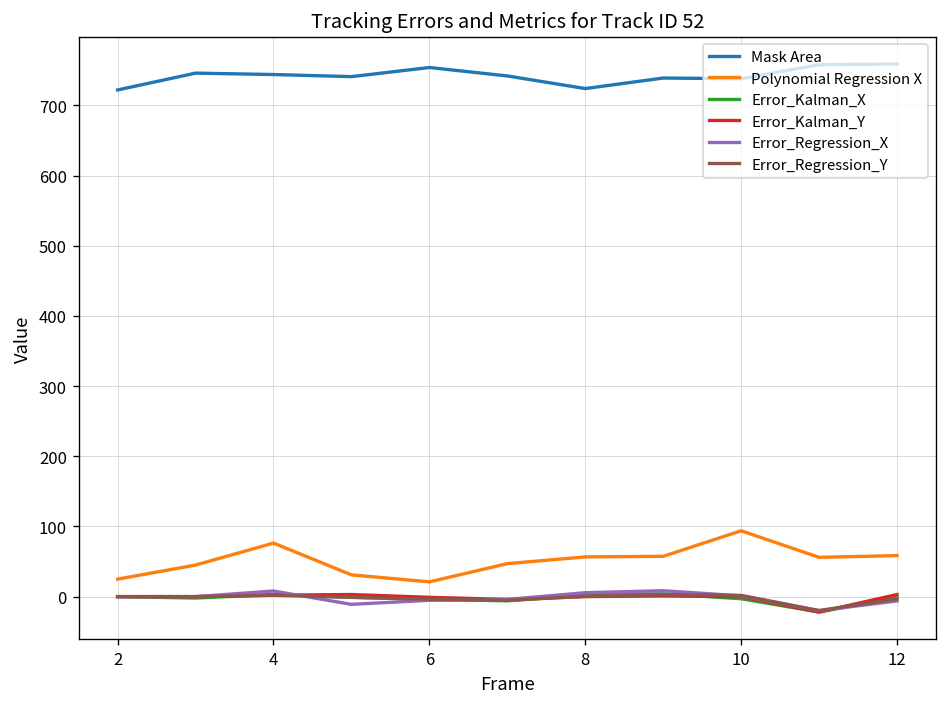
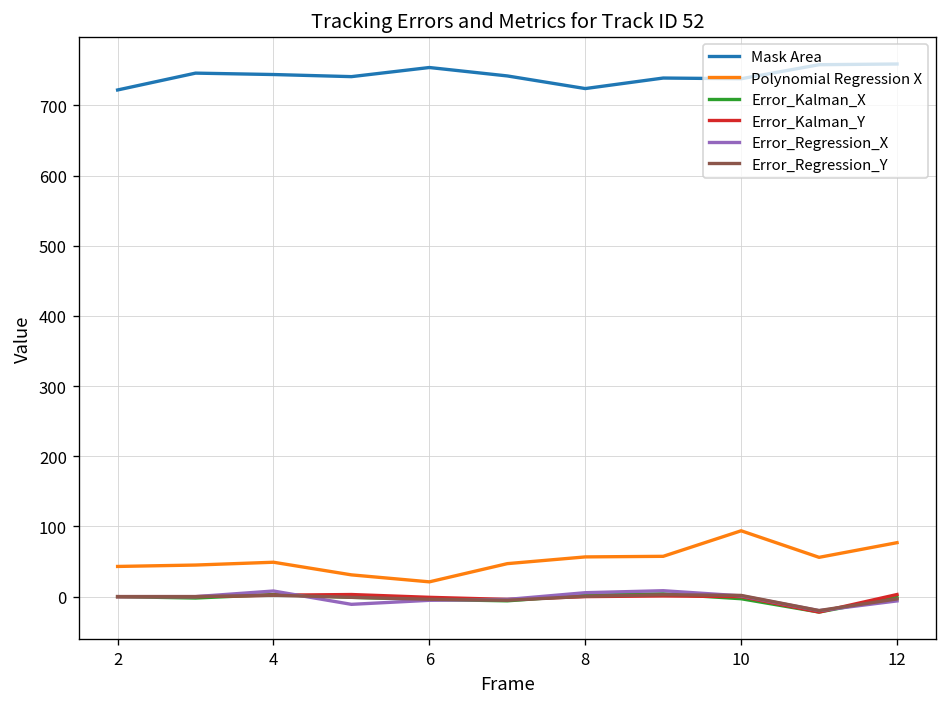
  {
    "Mask Area": {
      "2": 720,
      "4": 740,
      "6": 750,
      "8": 720
    },
    "Polynomial Regression X": {
-     "2": 20,
-     "4": 80,
+     "2": 40,
+     "4": 50,
      "6": 20,
      "8": 60,
      "10": 90,
-     "12": 60
+     "12": 80
    },
    "Error_Regression_X": {
      "4": 10
    }
  }
